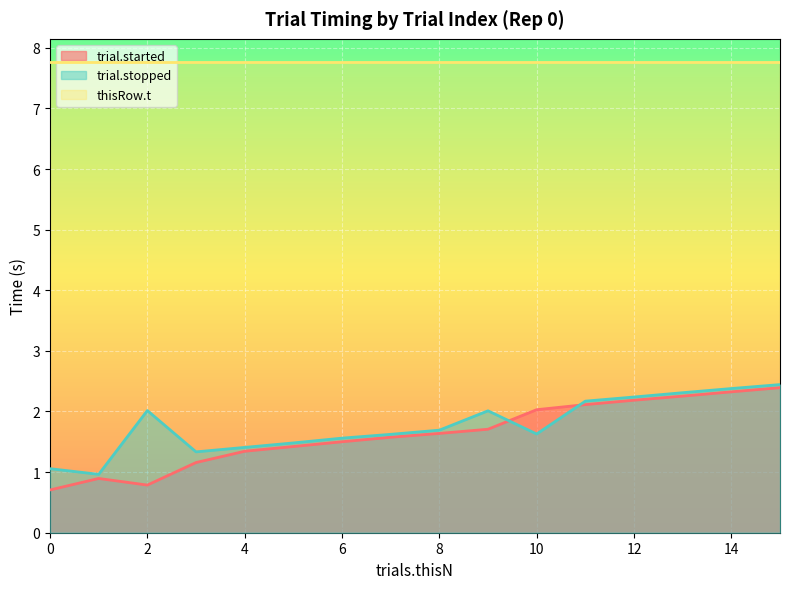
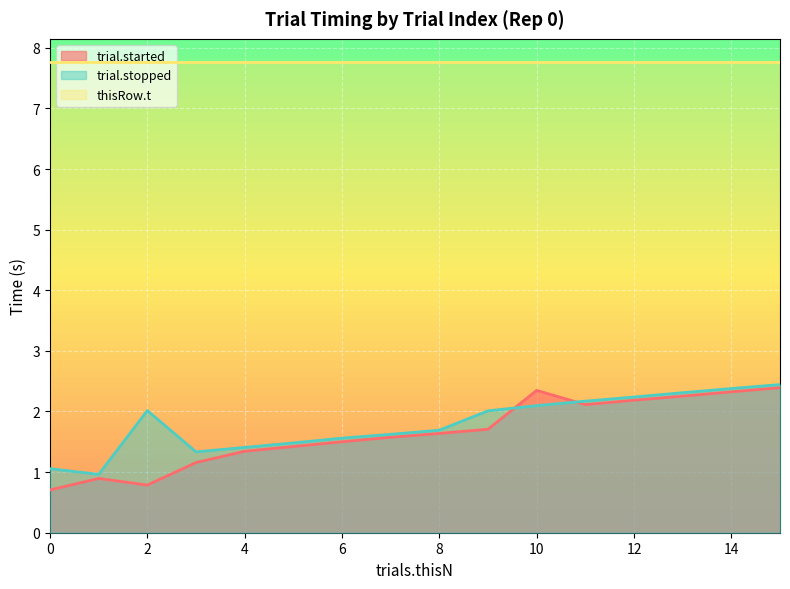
  {
    "trial.started": {
      "0": 0.7,
      "2": 0.8,
      "4": 1.3,
      "6": 1.5,
      "8": 1.6,
-     "10": 2.0,
+     "10": 2.3,
      "12": 2.2,
      "14": 2.3
    },
    "trial.stopped": {
      "0": 1.1,
      "2": 2.0,
      "4": 1.4,
      "6": 1.6,
      "8": 1.7,
-     "10": 1.6,
+     "10": 2.1,
      "12": 2.2,
      "14": 2.4
    },
    "thisRow.t": {
      "0": 7.8,
      "4": 7.8,
      "6": 7.8,
      "8": 7.8,
      "10": 7.8,
      "12": 7.8,
      "14": 7.8
    }
  }
